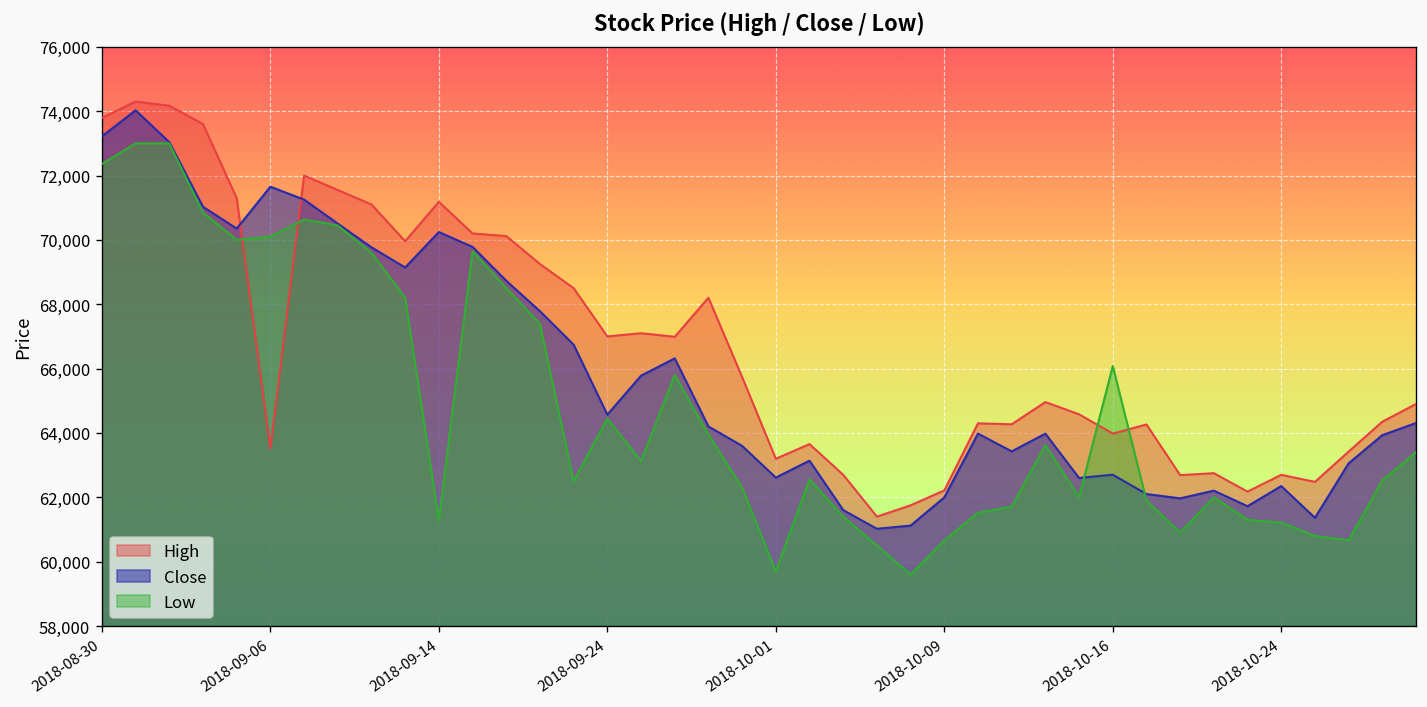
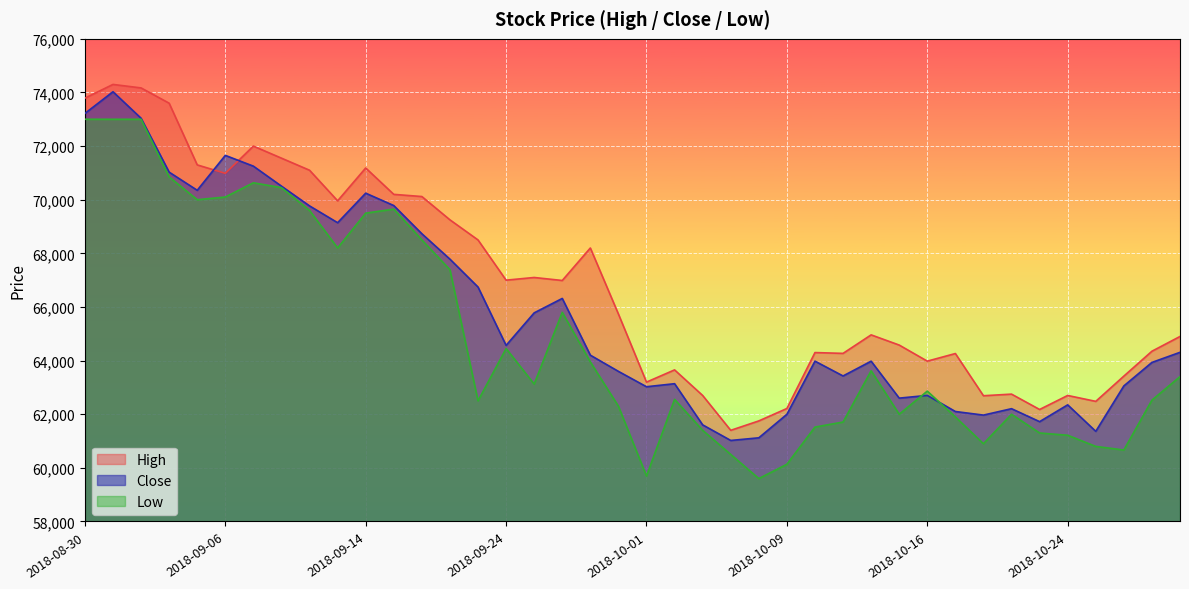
  {
    "High": {
      "2018-08-30": "73,800",
-     "2018-09-06": "63,500",
+     "2018-09-06": "71,000",
      "2018-09-14": "71,200",
      "2018-09-24": "67,000",
      "2018-10-01": "63,200",
      "2018-10-09": "62,200",
      "2018-10-16": "64,000",
      "2018-10-24": "62,700"
    },
    "Close": {
      "2018-08-30": "73,200",
      "2018-09-06": "71,700",
      "2018-09-14": "70,200",
      "2018-09-24": "64,600",
-     "2018-10-01": "62,600",
+     "2018-10-01": "63,000",
      "2018-10-09": "62,000",
      "2018-10-16": "62,700",
      "2018-10-24": "62,400"
    },
    "Low": {
-     "2018-08-30": "72,400",
+     "2018-08-30": "73,000",
      "2018-09-06": "70,100",
-     "2018-09-14": "61,300",
+     "2018-09-14": "69,500",
      "2018-09-24": "64,500",
      "2018-10-01": "59,700",
-     "2018-10-09": "60,700",
-     "2018-10-16": "66,100",
+     "2018-10-09": "60,100",
+     "2018-10-16": "62,900",
      "2018-10-24": "61,200"
    }
  }
